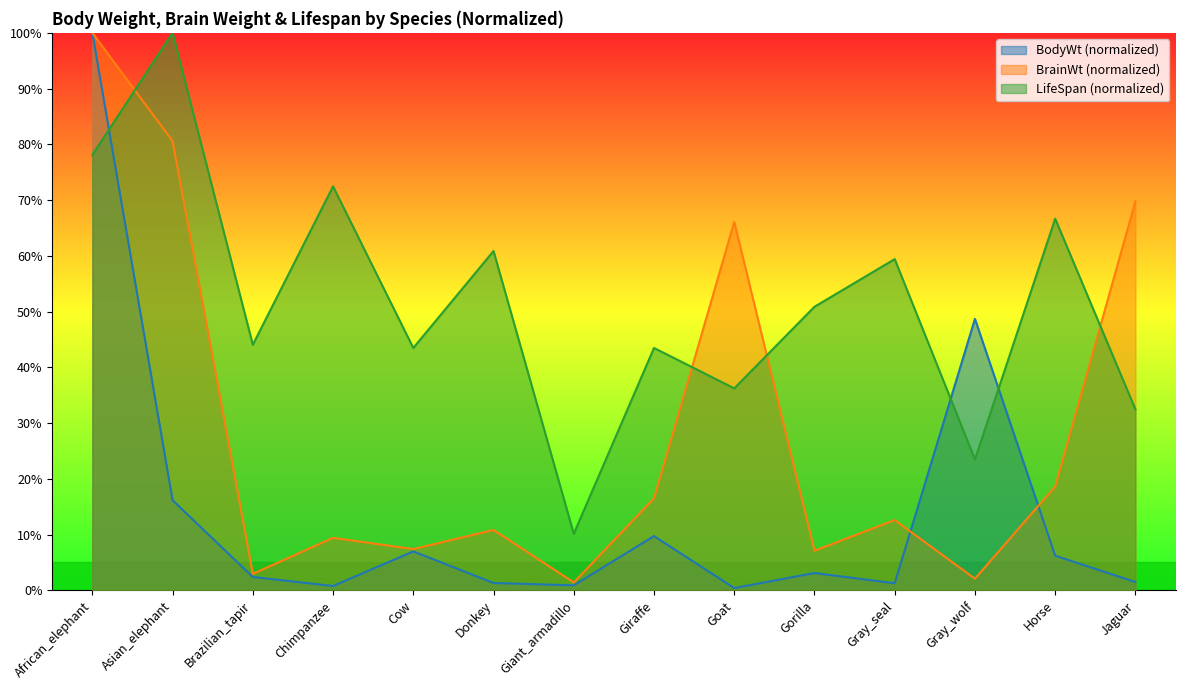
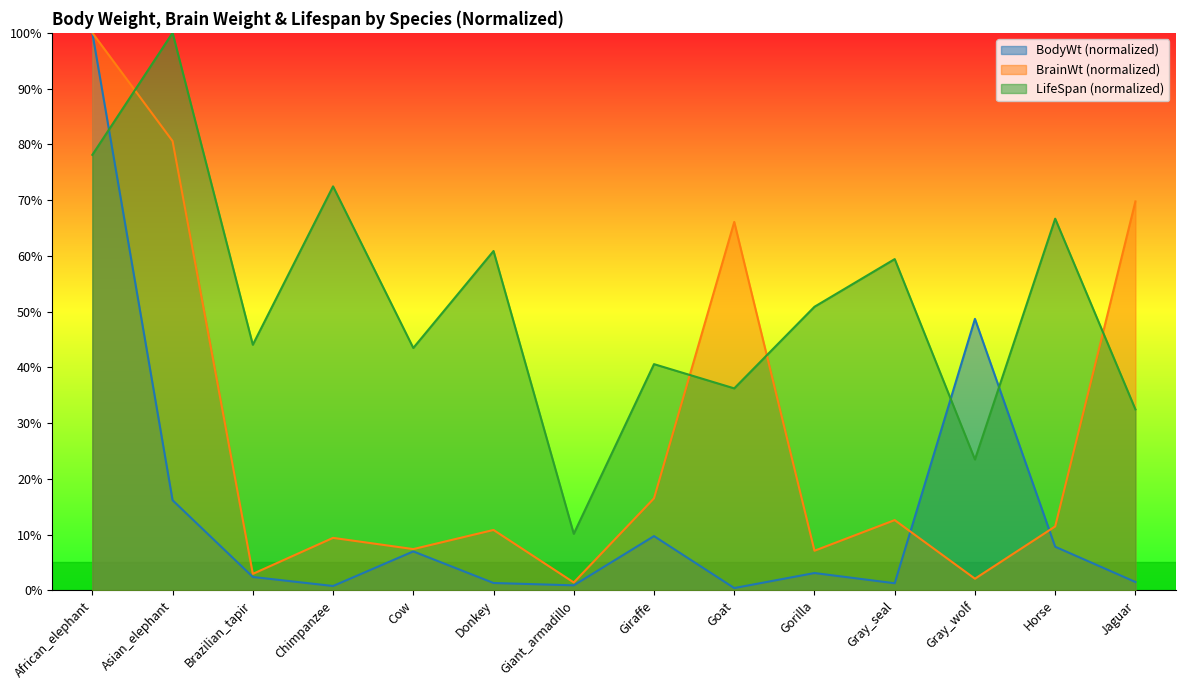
  {
    "BodyWt (normalized)": {
      "Asian_elephant": "16%",
      "Giraffe": "10%",
      "Gray_wolf": "49%",
-     "Horse": "6%"
+     "Horse": "8%"
    },
    "BrainWt (normalized)": {
      "Asian_elephant": "81%",
      "Chimpanzee": "9%",
      "Donkey": "11%",
      "Giraffe": "17%",
      "Goat": "66%",
      "Gorilla": "7%",
      "Gray_seal": "13%",
-     "Horse": "19%",
+     "Horse": "11%",
      "Jaguar": "70%"
    },
    "LifeSpan (normalized)": {
      "African_elephant": "78%",
      "Asian_elephant": "100%",
      "Brazilian_tapir": "44%",
      "Chimpanzee": "72%",
      "Cow": "43%",
      "Donkey": "61%",
      "Giant_armadillo": "10%",
-     "Giraffe": "43%",
+     "Giraffe": "41%",
      "Goat": "36%",
      "Gorilla": "51%",
      "Gray_seal": "59%",
      "Gray_wolf": "23%",
      "Horse": "67%",
      "Jaguar": "32%"
    }
  }
